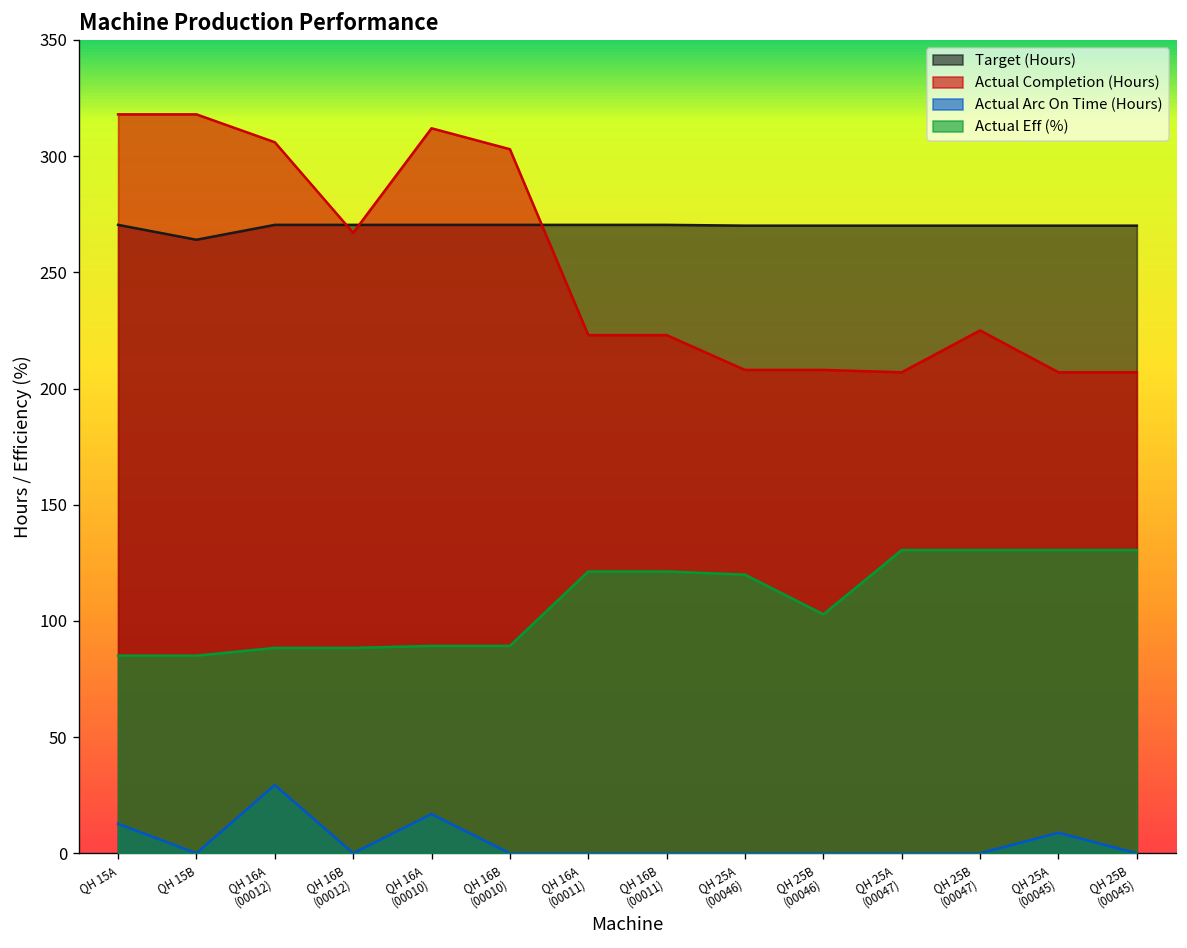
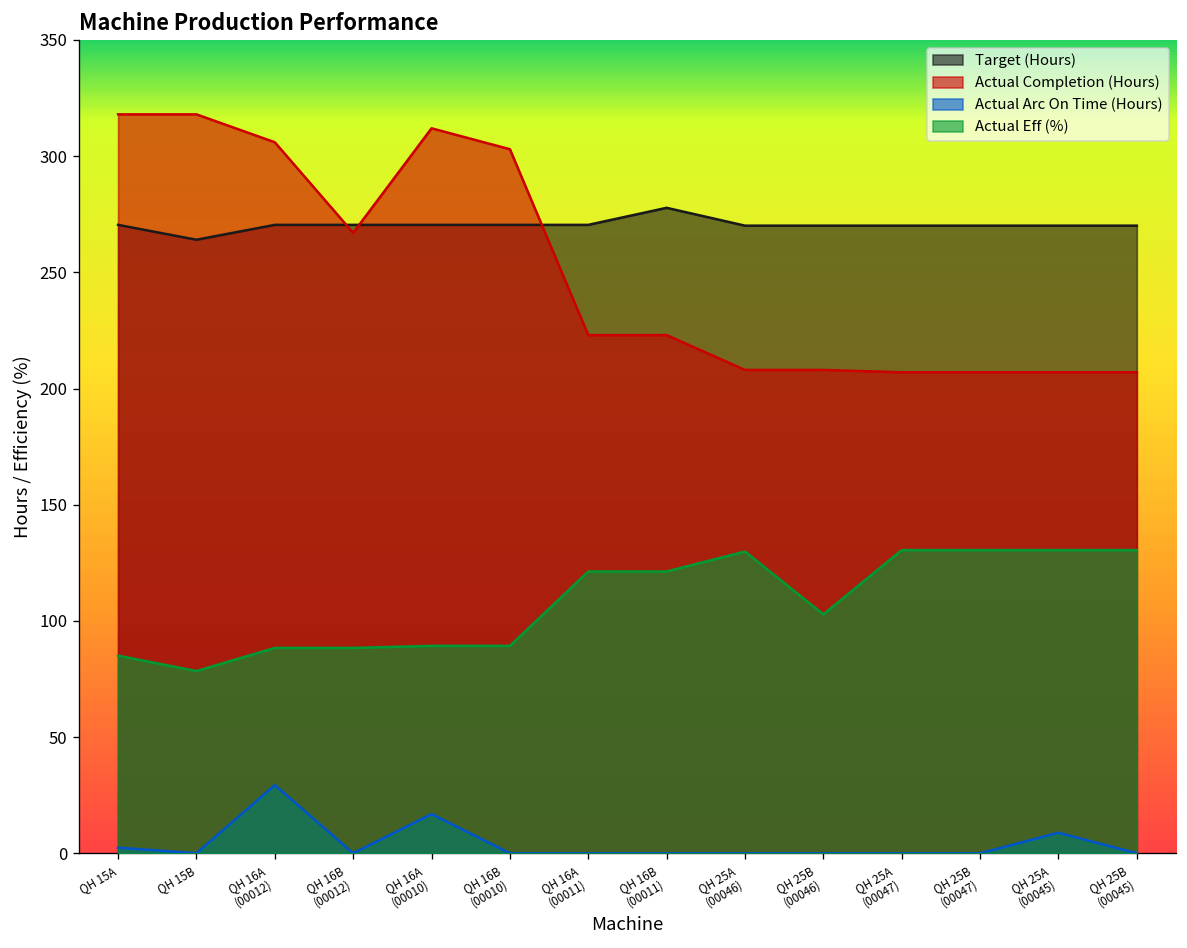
  {
    "Target (Hours)": {
      "QH 15A": 270,
      "QH 15B": 264,
      "QH 16A (00012)": 270,
      "QH 16B (00012)": 270,
      "QH 16A (00010)": 270,
      "QH 16B (00010)": 270,
      "QH 16A (00011)": 270,
-     "QH 16B (00011)": 270,
+     "QH 16B (00011)": 278,
      "QH 25A (00046)": 270,
      "QH 25B (00046)": 270,
      "QH 25A (00047)": 270,
      "QH 25B (00047)": 270,
      "QH 25A (00045)": 270,
      "QH 25B (00045)": 270
    },
    "Actual Completion (Hours)": {
      "QH 15A": 318,
      "QH 15B": 318,
      "QH 16A (00012)": 306,
      "QH 16B (00012)": 267,
      "QH 16A (00010)": 312,
      "QH 16B (00010)": 303,
      "QH 16A (00011)": 223,
      "QH 16B (00011)": 223,
      "QH 25A (00046)": 208,
      "QH 25B (00046)": 208,
      "QH 25A (00047)": 207,
-     "QH 25B (00047)": 225,
+     "QH 25B (00047)": 207,
      "QH 25A (00045)": 207,
      "QH 25B (00045)": 207
    },
    "Actual Arc On Time (Hours)": {
-     "QH 15A": 13,
+     "QH 15A": 2,
      "QH 15B": 0,
      "QH 16A (00012)": 29,
      "QH 16B (00012)": 0,
      "QH 16A (00010)": 17,
      "QH 16B (00010)": 0,
      "QH 16A (00011)": 0,
      "QH 16B (00011)": 0,
      "QH 25A (00046)": 0,
      "QH 25B (00046)": 0,
      "QH 25A (00047)": 0,
      "QH 25B (00047)": 0,
      "QH 25A (00045)": 9,
      "QH 25B (00045)": 0
    },
    "Actual Eff (%)": {
      "QH 15A": 85,
-     "QH 15B": 85,
+     "QH 15B": 78,
      "QH 16A (00012)": 88,
      "QH 16B (00012)": 88,
      "QH 16A (00010)": 89,
      "QH 16B (00010)": 89,
      "QH 16A (00011)": 121,
      "QH 16B (00011)": 121,
-     "QH 25A (00046)": 120,
+     "QH 25A (00046)": 130,
      "QH 25B (00046)": 103,
      "QH 25A (00047)": 130,
      "QH 25B (00047)": 130,
      "QH 25A (00045)": 130,
      "QH 25B (00045)": 130
    }
  }
